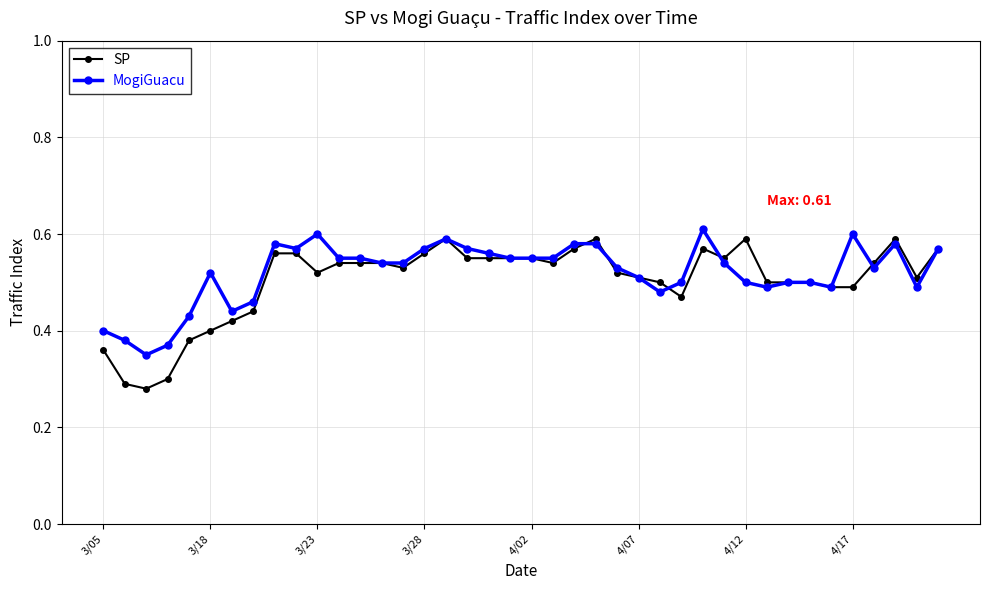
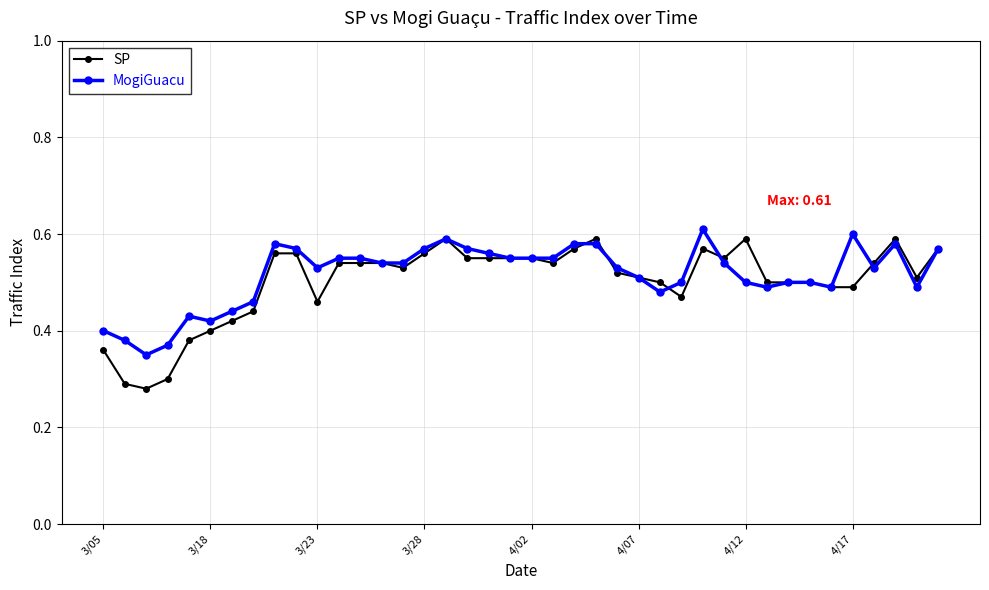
  {
    "SP": {
      "3/05": 0.36,
      "3/18": 0.40,
-     "3/23": 0.52,
+     "3/23": 0.46,
      "3/28": 0.56,
      "4/12": 0.59,
      "4/17": 0.49
    },
    "MogiGuacu": {
      "3/05": 0.40,
-     "3/18": 0.52,
-     "3/23": 0.60,
+     "3/18": 0.42,
+     "3/23": 0.53,
      "3/28": 0.57,
      "4/12": 0.50,
      "4/17": 0.60
    }
  }
